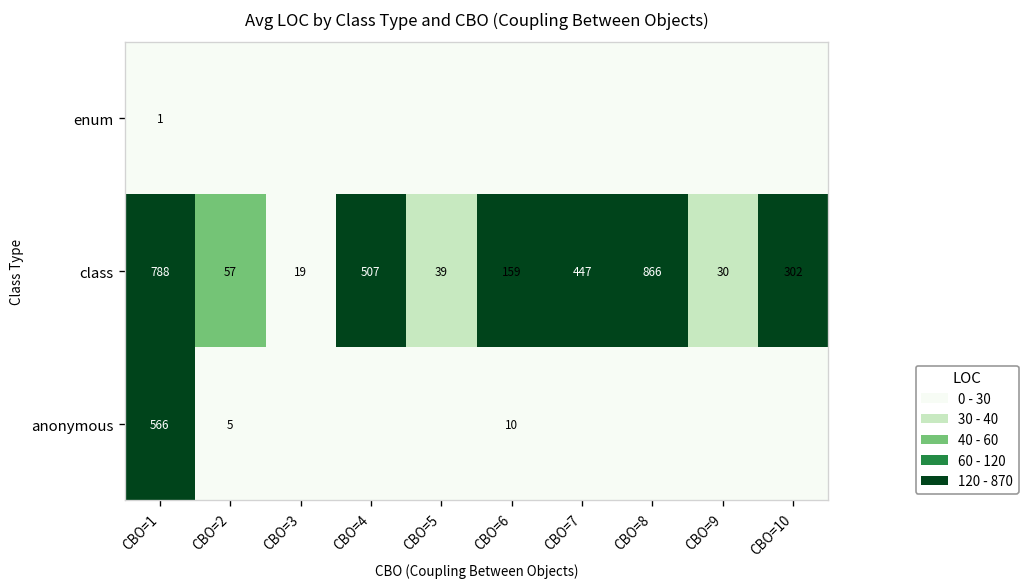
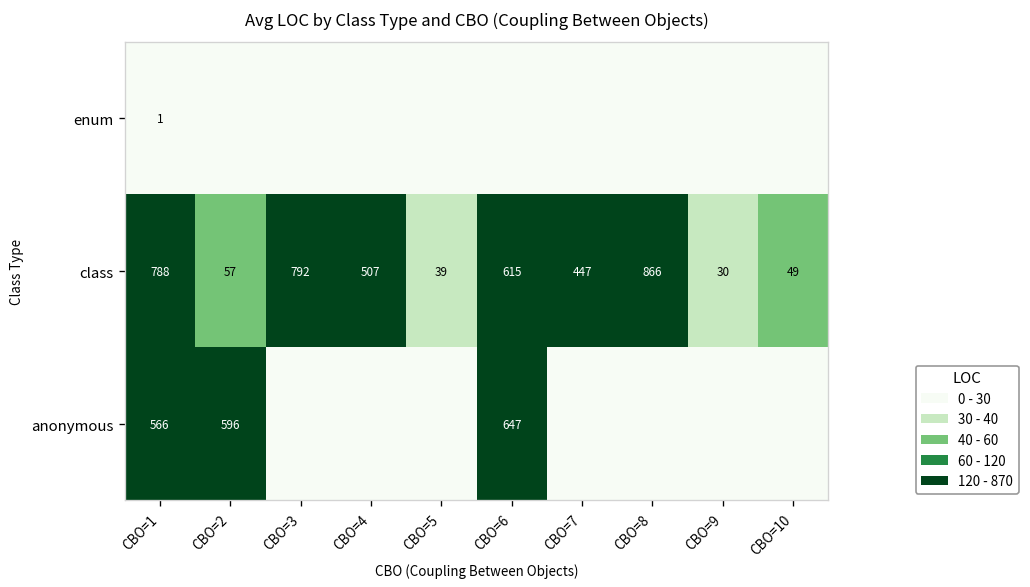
  {
    "enum": {
      "CBO=1": 1
    },
    "class": {
      "CBO=1": 788,
      "CBO=2": 57,
-     "CBO=3": 19,
+     "CBO=3": 792,
      "CBO=4": 507,
      "CBO=5": 39,
-     "CBO=6": 159,
+     "CBO=6": 615,
      "CBO=7": 447,
      "CBO=8": 866,
      "CBO=9": 30,
-     "CBO=10": 302
+     "CBO=10": 49
    },
    "anonymous": {
      "CBO=1": 566,
-     "CBO=2": 5,
-     "CBO=6": 10
+     "CBO=2": 596,
+     "CBO=6": 647
    }
  }
